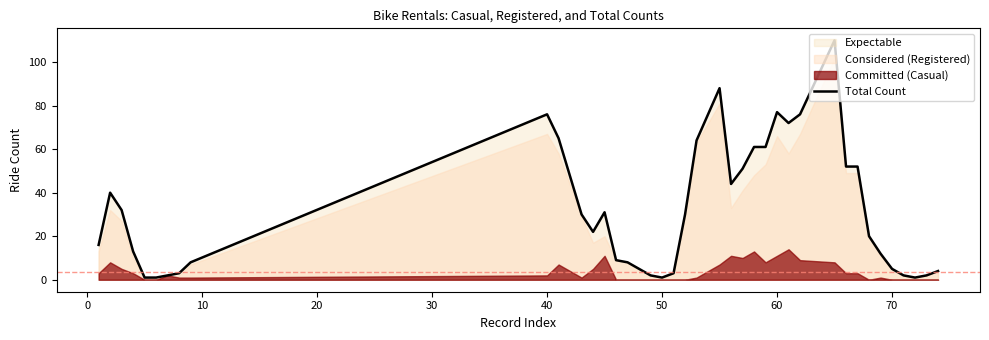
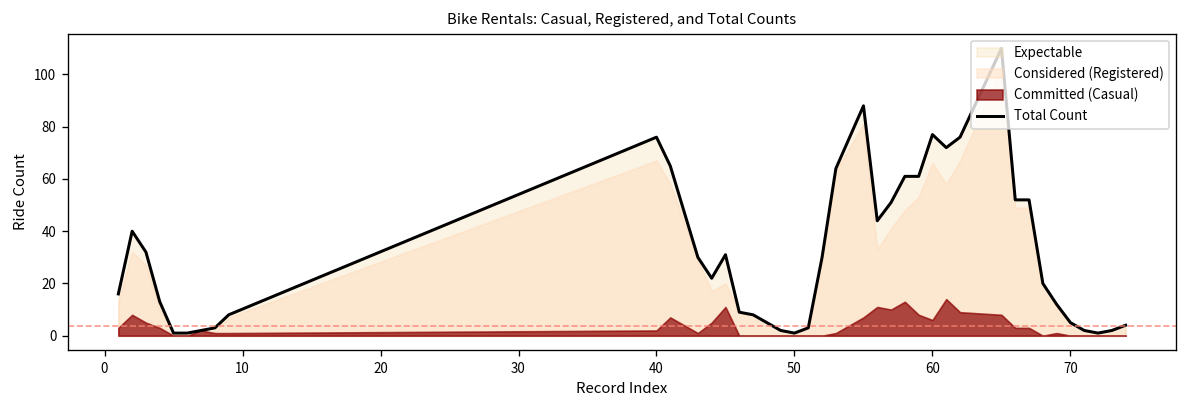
  {
    "Committed (Casual)": {
      "40": 2,
-     "60": 11,
+     "60": 6,
      "70": 0
    }
  }
